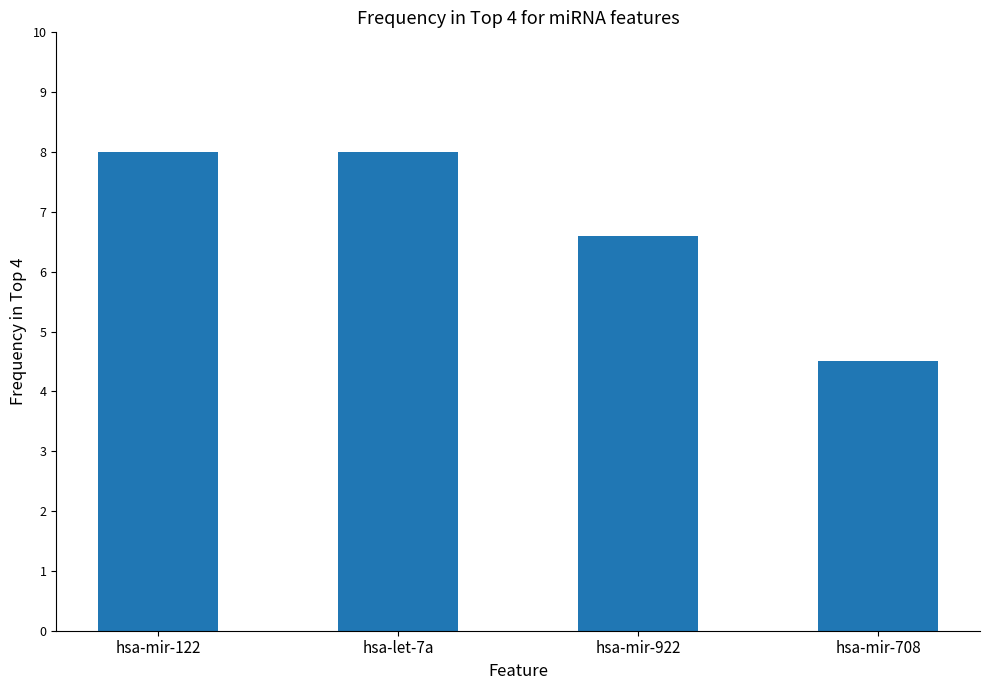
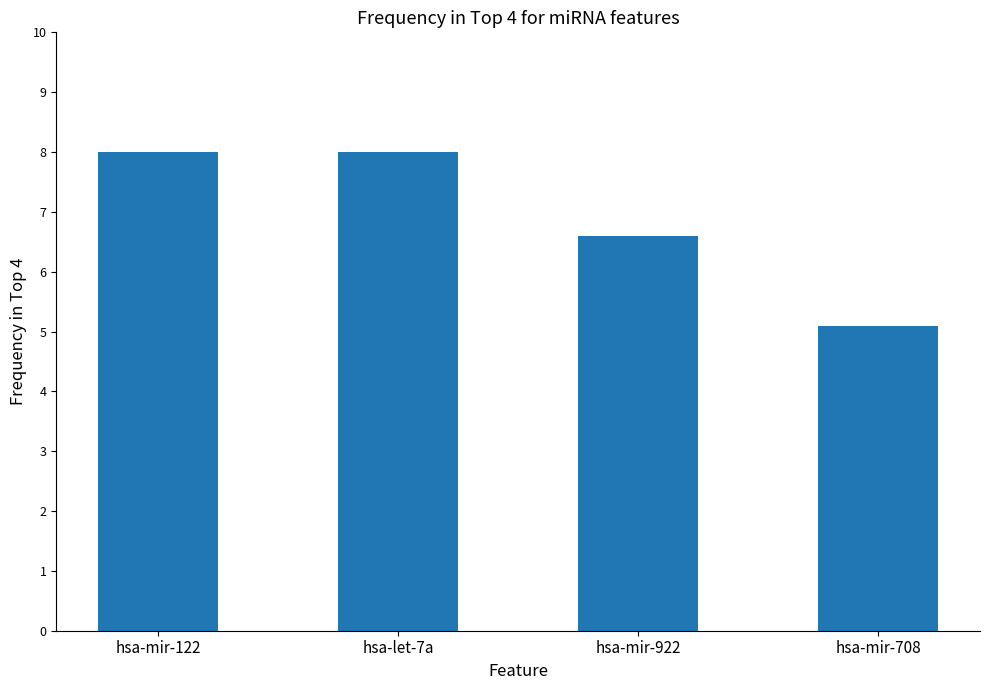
  {
    "hsa-mir-122": 8.0,
    "hsa-let-7a": 8.0,
    "hsa-mir-922": 6.6,
-   "hsa-mir-708": 4.5
+   "hsa-mir-708": 5.1
  }
